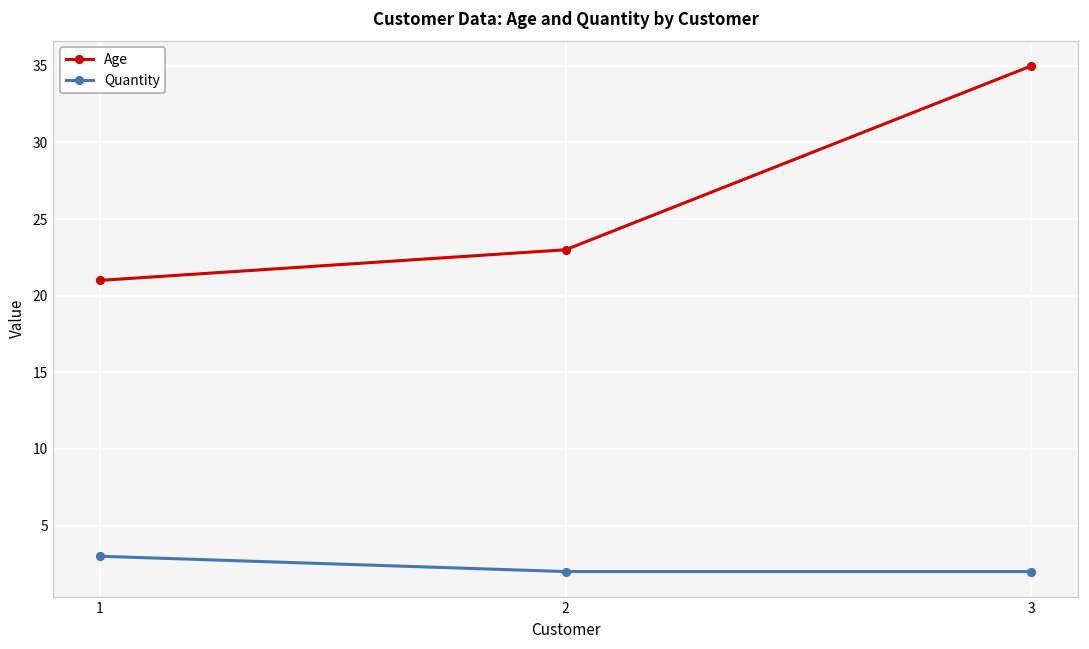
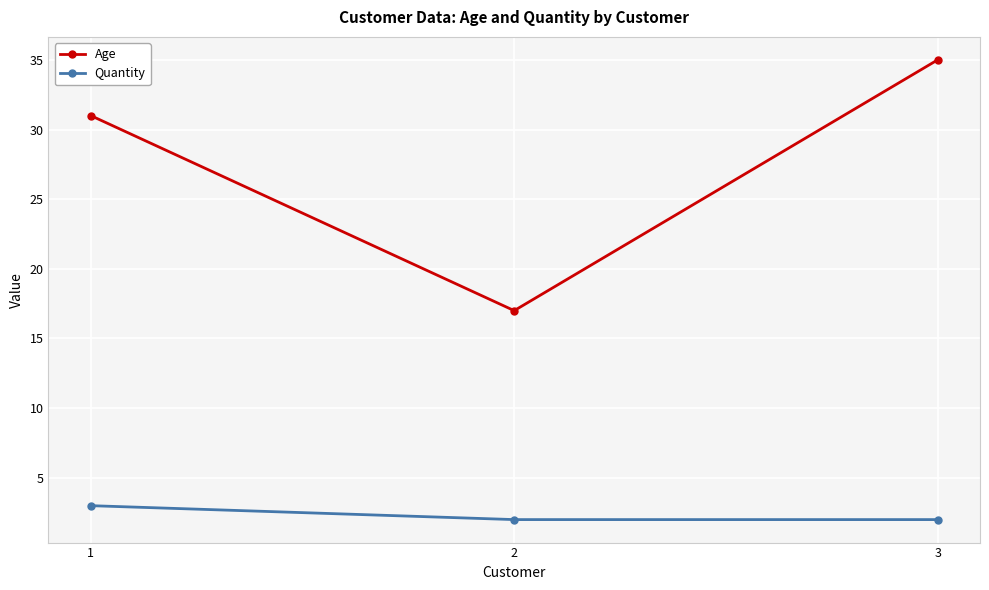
  {
    "Age": {
-     "1": 21,
-     "2": 23,
+     "1": 31,
+     "2": 17,
      "3": 35
    },
    "Quantity": {
      "1": 3,
      "2": 2,
      "3": 2
    }
  }
